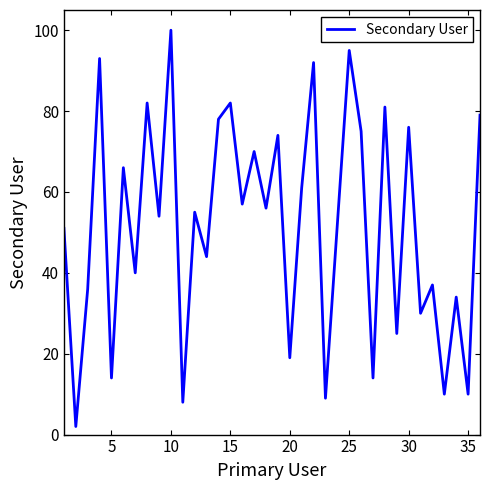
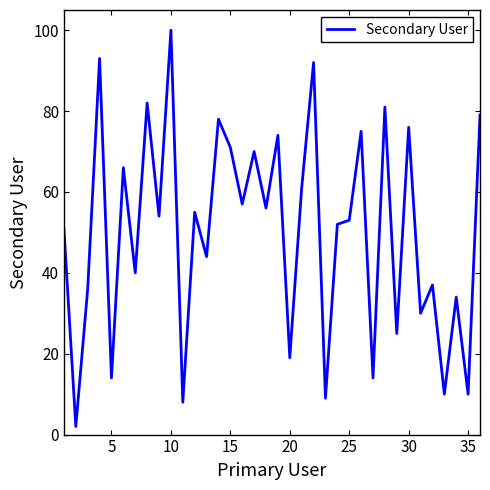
  {
    "5": 14,
    "10": 100,
-   "15": 82,
+   "15": 71,
    "20": 19,
-   "25": 95,
+   "25": 53,
    "30": 76,
    "35": 10
  }
